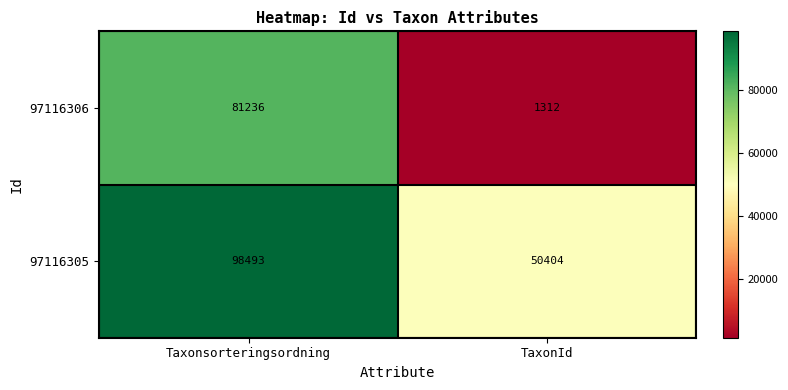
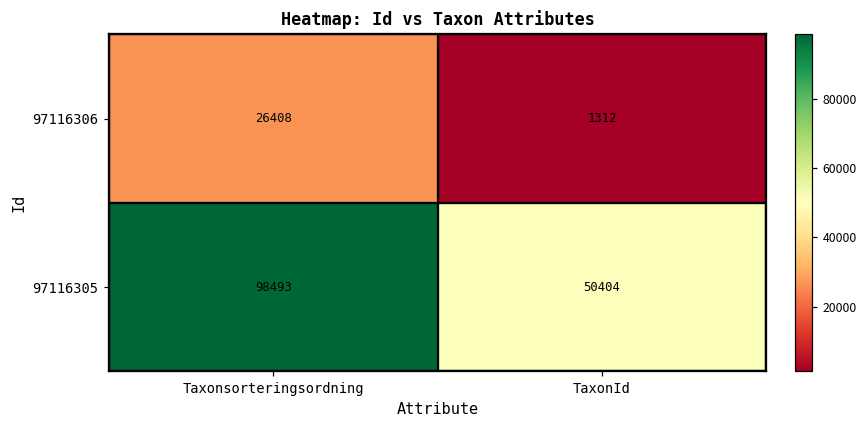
  {
    "97116306": {
-     "Taxonsorteringsordning": 81236,
+     "Taxonsorteringsordning": 26408,
      "TaxonId": 1312
    },
    "97116305": {
      "Taxonsorteringsordning": 98493,
      "TaxonId": 50404
    }
  }
